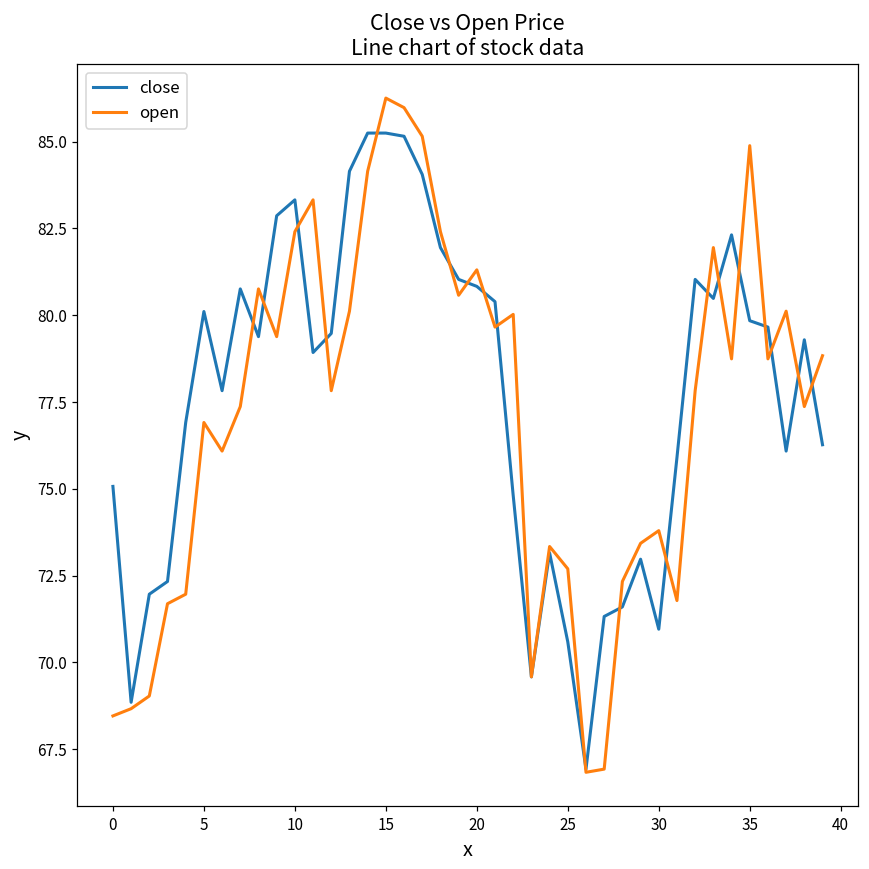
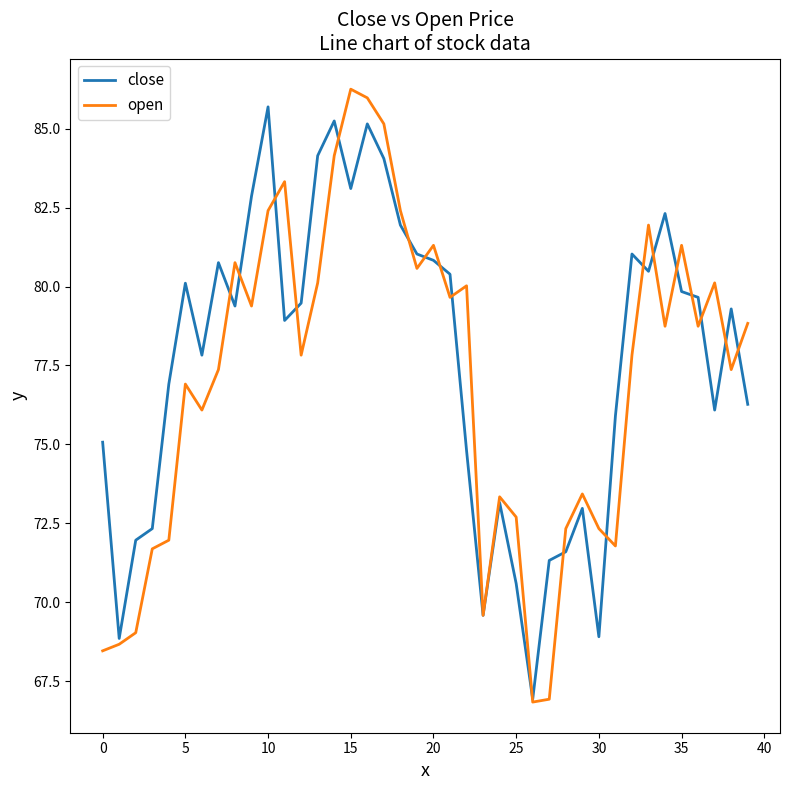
  {
    "close": {
      "0": 75.1,
      "5": 80.1,
-     "10": 83.3,
-     "15": 85.2,
+     "10": 85.7,
+     "15": 83.1,
      "20": 80.8,
      "25": 70.6,
-     "30": 71.0,
+     "30": 68.9,
      "35": 79.8
    },
    "open": {
      "0": 68.5,
      "5": 76.9,
      "10": 82.4,
      "15": 86.3,
      "20": 81.3,
      "25": 72.7,
-     "30": 73.8,
-     "35": 84.9
+     "30": 72.3,
+     "35": 81.3
    }
  }
